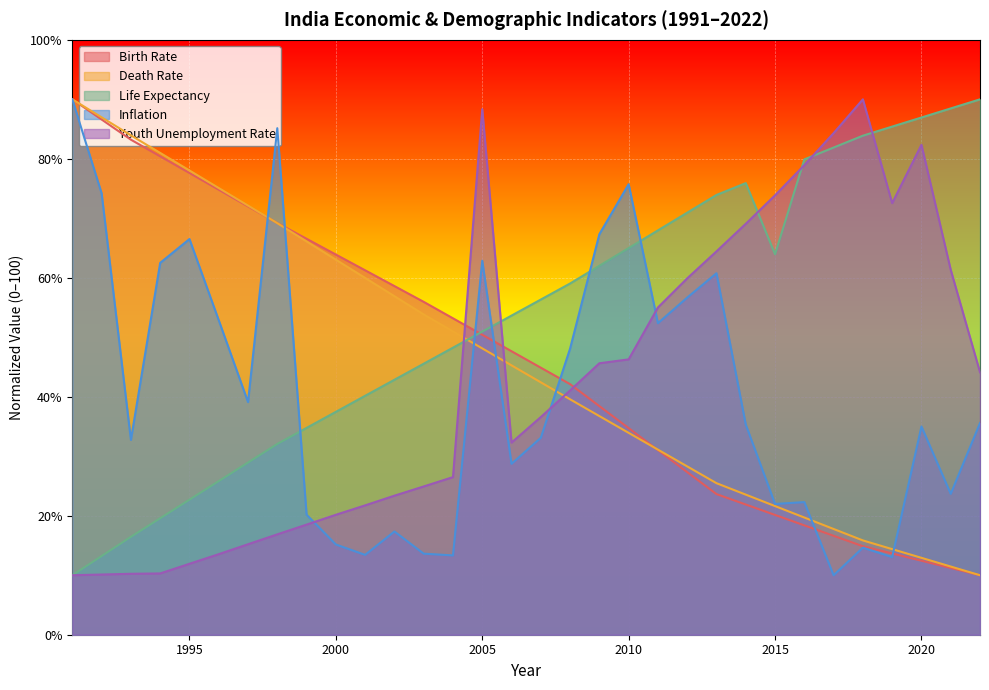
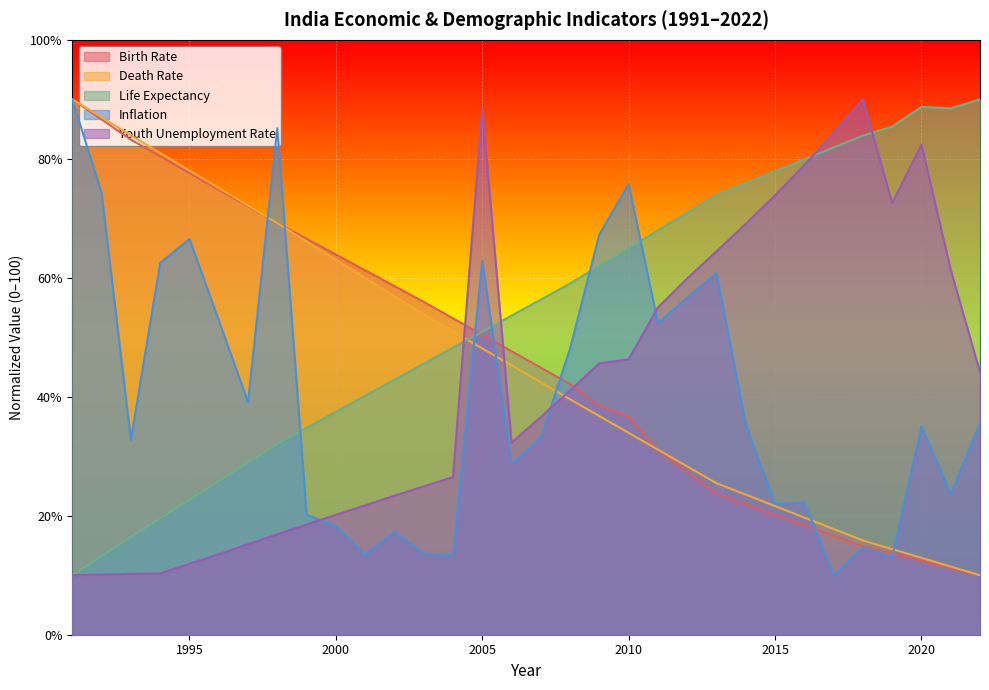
  {
    "Birth Rate": {
      "2000": "64%",
      "2005": "50%",
-     "2010": "35%",
+     "2010": "37%",
      "2015": "20%",
      "2020": "12%"
    },
    "Death Rate": {
      "2000": "63%",
      "2005": "48%",
      "2010": "34%",
      "2020": "13%"
    },
    "Life Expectancy": {
      "1995": "23%",
      "2000": "37%",
      "2005": "51%",
      "2010": "65%",
-     "2015": "64%",
-     "2020": "87%"
+     "2015": "78%",
+     "2020": "89%"
    },
    "Inflation": {
      "1995": "67%",
-     "2000": "15%",
+     "2000": "18%",
      "2005": "63%",
      "2010": "76%",
      "2020": "35%"
    },
    "Youth Unemployment Rate": {
      "1995": "12%",
      "2000": "20%",
      "2005": "88%",
      "2010": "46%",
      "2015": "74%",
      "2020": "82%"
    }
  }
